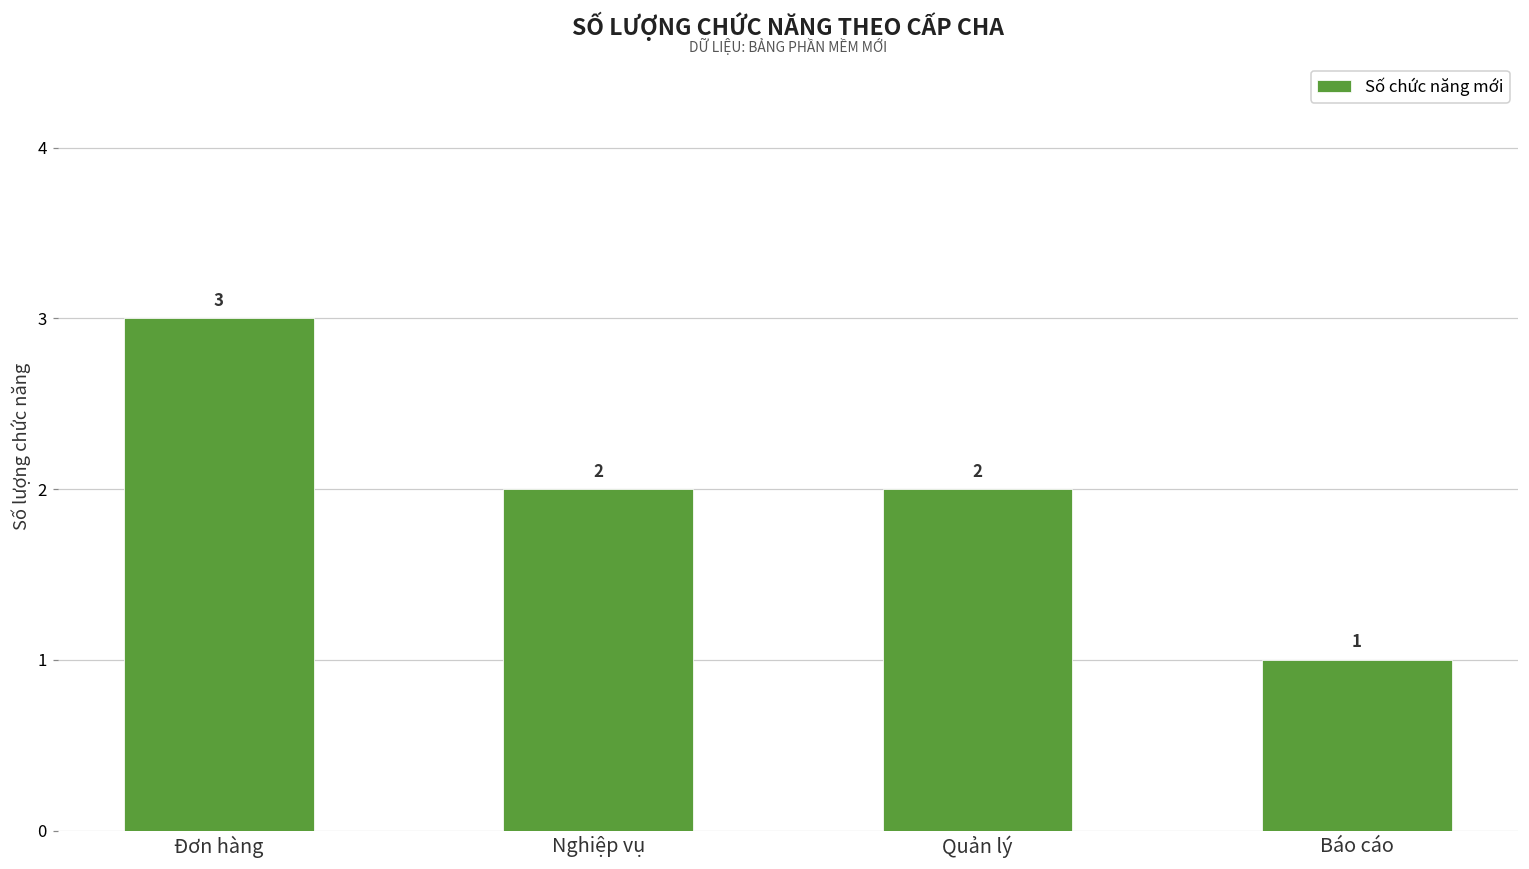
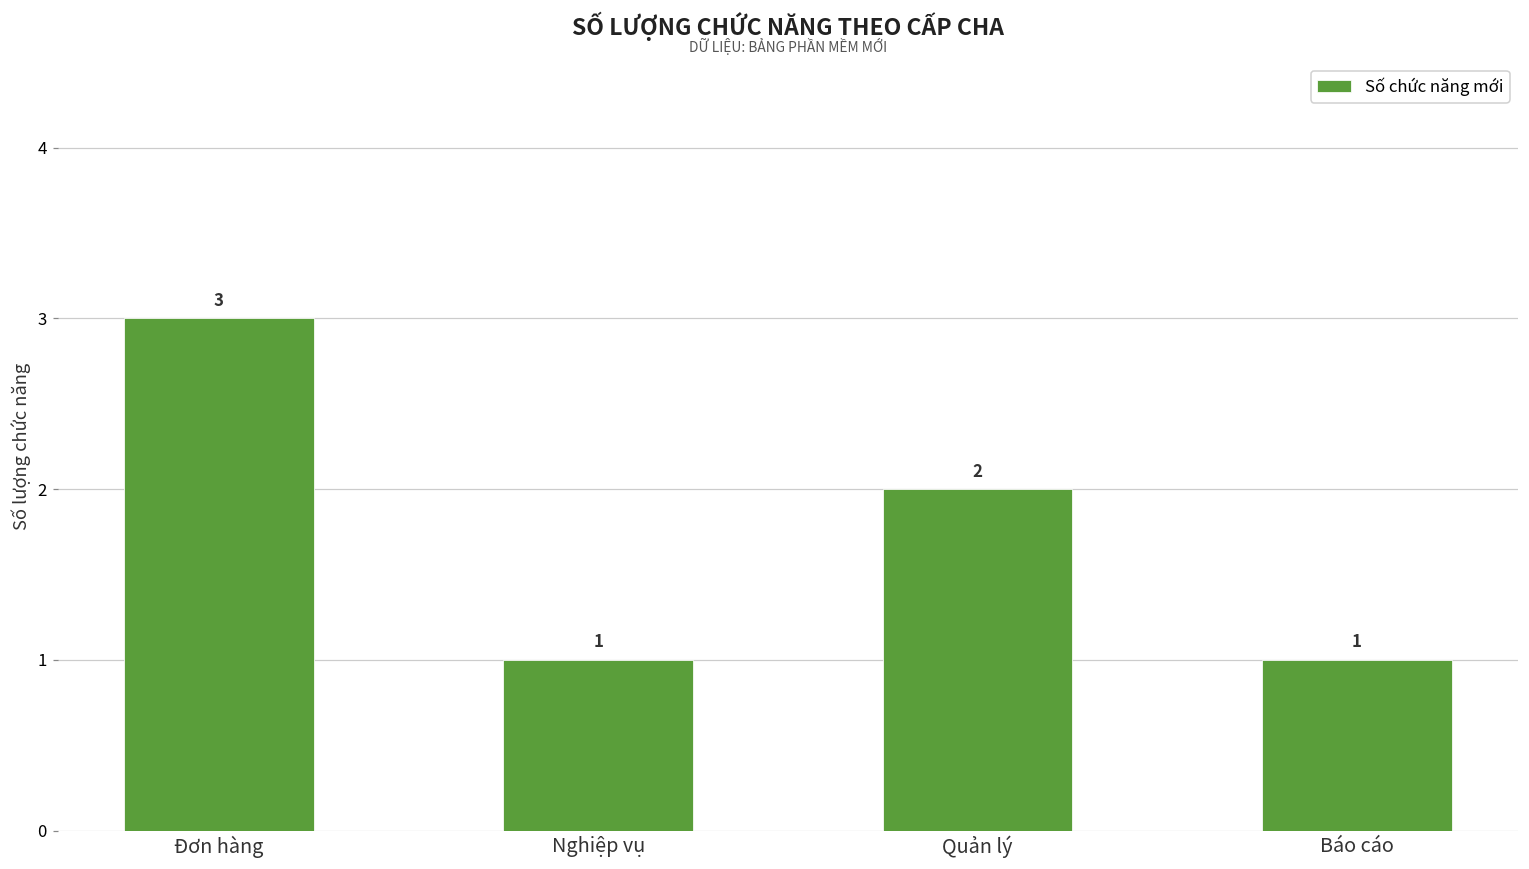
  {
    "Đơn hàng": 3,
-   "Nghiệp vụ": 2,
+   "Nghiệp vụ": 1,
    "Quản lý": 2,
    "Báo cáo": 1
  }
